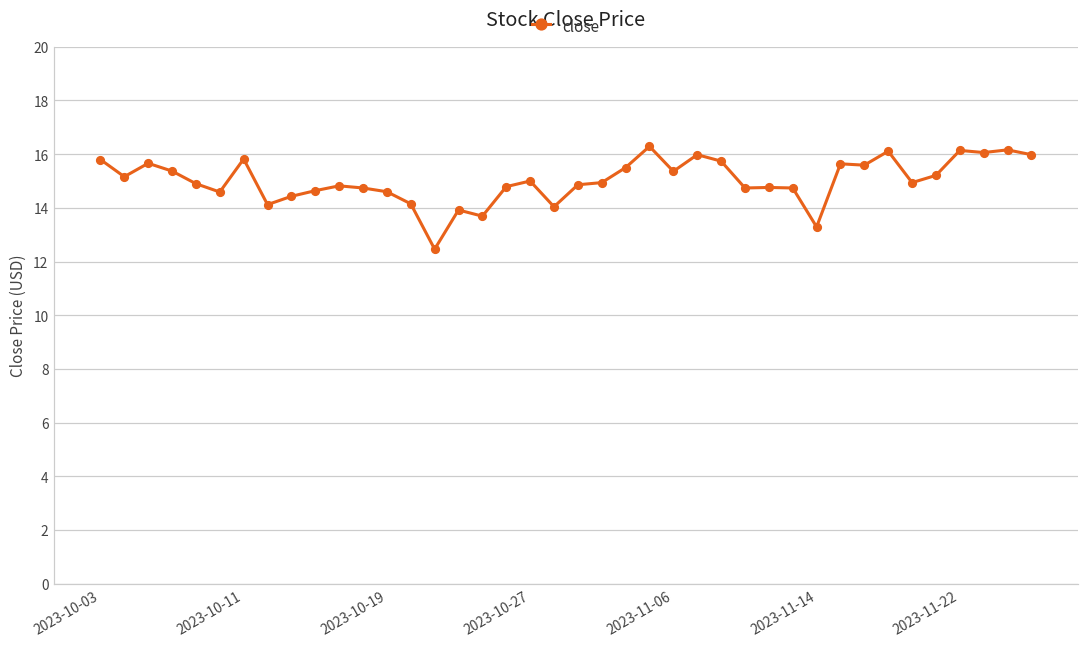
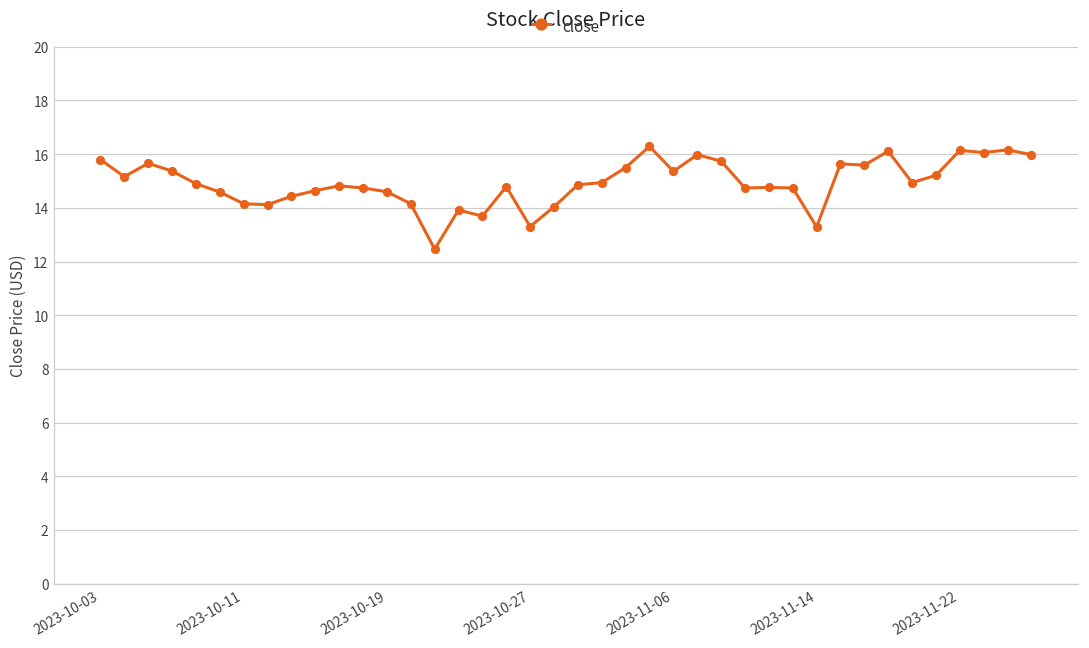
  {
    "2023-10-03": 15.8,
-   "2023-10-11": 15.8,
+   "2023-10-11": 14.2,
    "2023-10-19": 14.6,
-   "2023-10-27": 15.0,
+   "2023-10-27": 13.3,
    "2023-11-06": 15.4,
    "2023-11-14": 13.3,
    "2023-11-22": 16.1
  }
